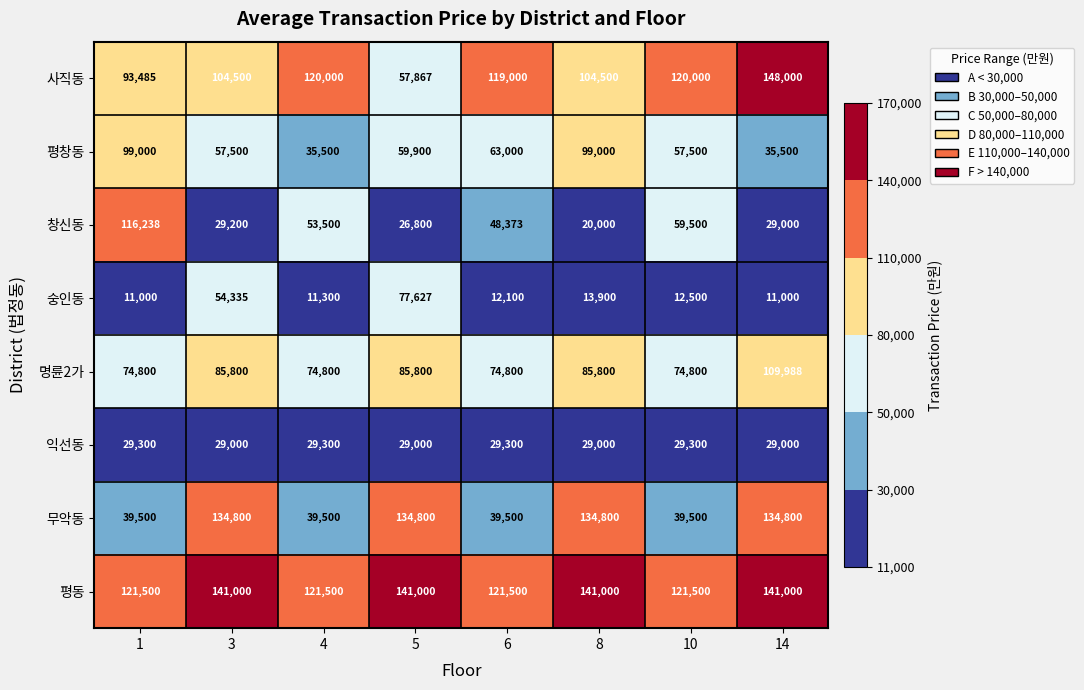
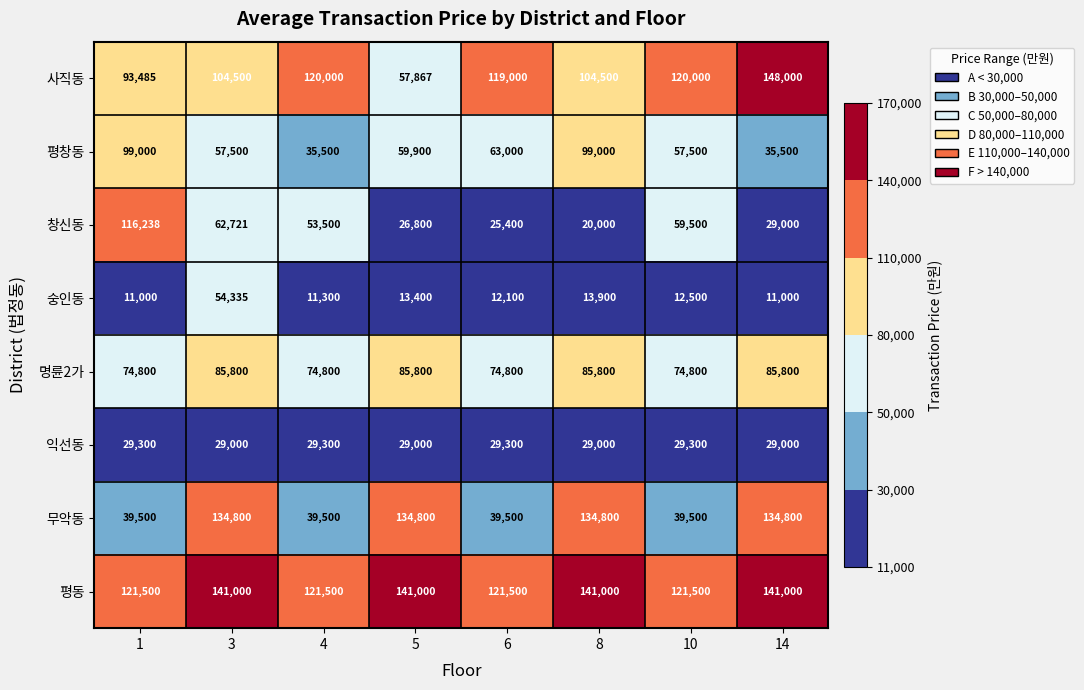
  {
    "사직동": {
      "1": "93,485",
      "3": "104,500",
      "4": "120,000",
      "5": "57,867",
      "6": "119,000",
      "8": "104,500",
      "10": "120,000",
      "14": "148,000"
    },
    "평창동": {
      "1": "99,000",
      "3": "57,500",
      "4": "35,500",
      "5": "59,900",
      "6": "63,000",
      "8": "99,000",
      "10": "57,500",
      "14": "35,500"
    },
    "창신동": {
      "1": "116,238",
-     "3": "29,200",
+     "3": "62,721",
      "4": "53,500",
      "5": "26,800",
-     "6": "48,373",
+     "6": "25,400",
      "8": "20,000",
      "10": "59,500",
      "14": "29,000"
    },
    "숭인동": {
      "1": "11,000",
      "3": "54,335",
      "4": "11,300",
-     "5": "77,627",
+     "5": "13,400",
      "6": "12,100",
      "8": "13,900",
      "10": "12,500",
      "14": "11,000"
    },
    "명륜2가": {
      "1": "74,800",
      "3": "85,800",
      "4": "74,800",
      "5": "85,800",
      "6": "74,800",
      "8": "85,800",
      "10": "74,800",
-     "14": "109,988"
+     "14": "85,800"
    },
    "익선동": {
      "1": "29,300",
      "3": "29,000",
      "4": "29,300",
      "5": "29,000",
      "6": "29,300",
      "8": "29,000",
      "10": "29,300",
      "14": "29,000"
    },
    "무악동": {
      "1": "39,500",
      "3": "134,800",
      "4": "39,500",
      "5": "134,800",
      "6": "39,500",
      "8": "134,800",
      "10": "39,500",
      "14": "134,800"
    },
    "평동": {
      "1": "121,500",
      "3": "141,000",
      "4": "121,500",
      "5": "141,000",
      "6": "121,500",
      "8": "141,000",
      "10": "121,500",
      "14": "141,000"
    }
  }
